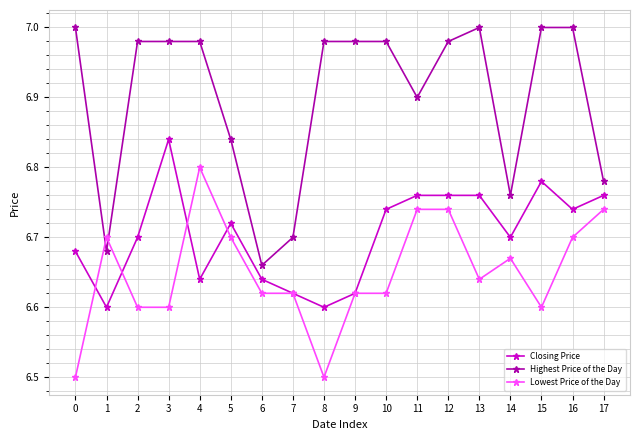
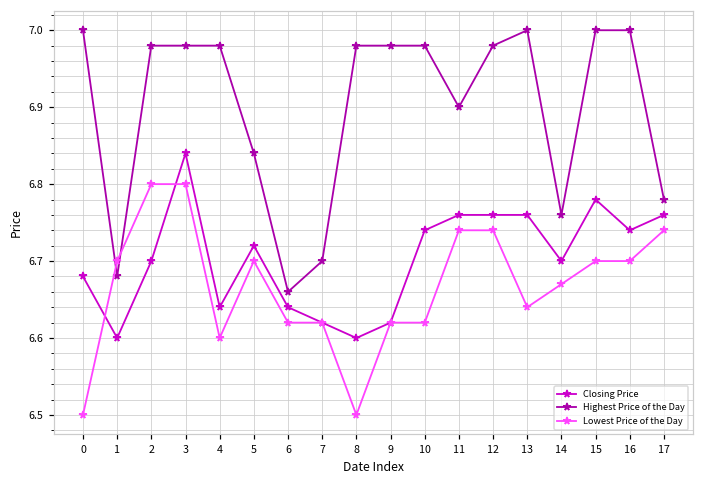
  {
    "Lowest Price of the Day": {
      "0": 6.5,
      "1": 6.7,
-     "2": 6.6,
-     "3": 6.6,
-     "4": 6.8,
+     "2": 6.8,
+     "3": 6.8,
+     "4": 6.6,
      "5": 6.7,
      "6": 6.62,
      "8": 6.5,
      "10": 6.62,
      "11": 6.74,
      "12": 6.74,
      "13": 6.64,
      "14": 6.67,
-     "15": 6.6,
+     "15": 6.7,
      "16": 6.7,
      "17": 6.74
    }
  }
